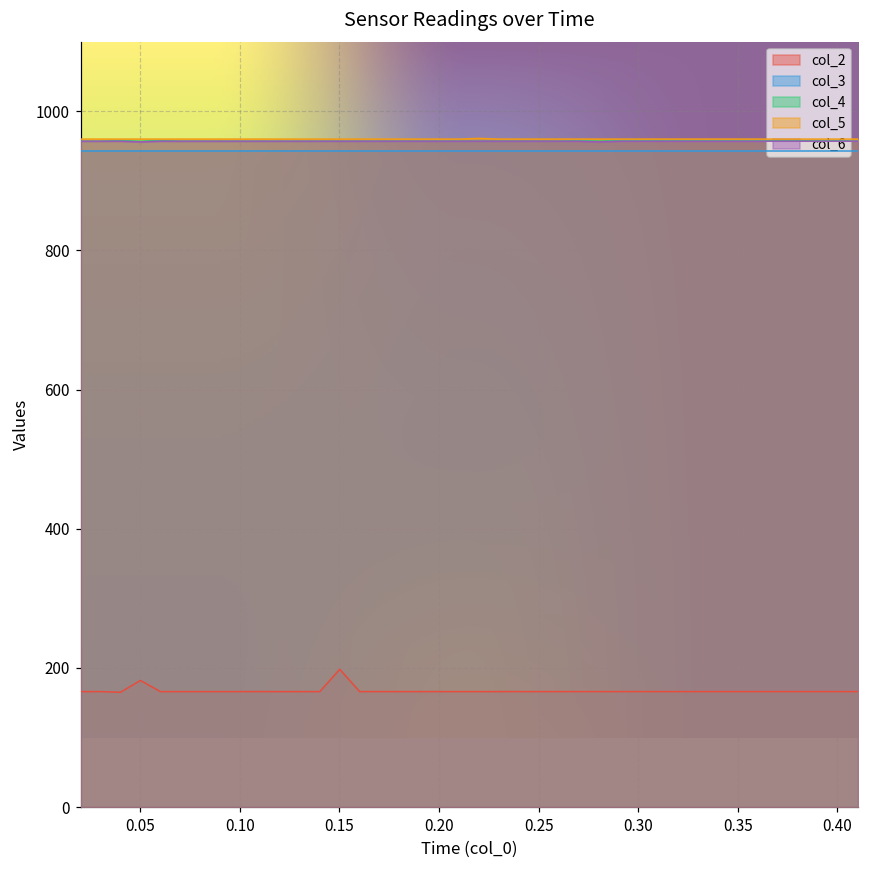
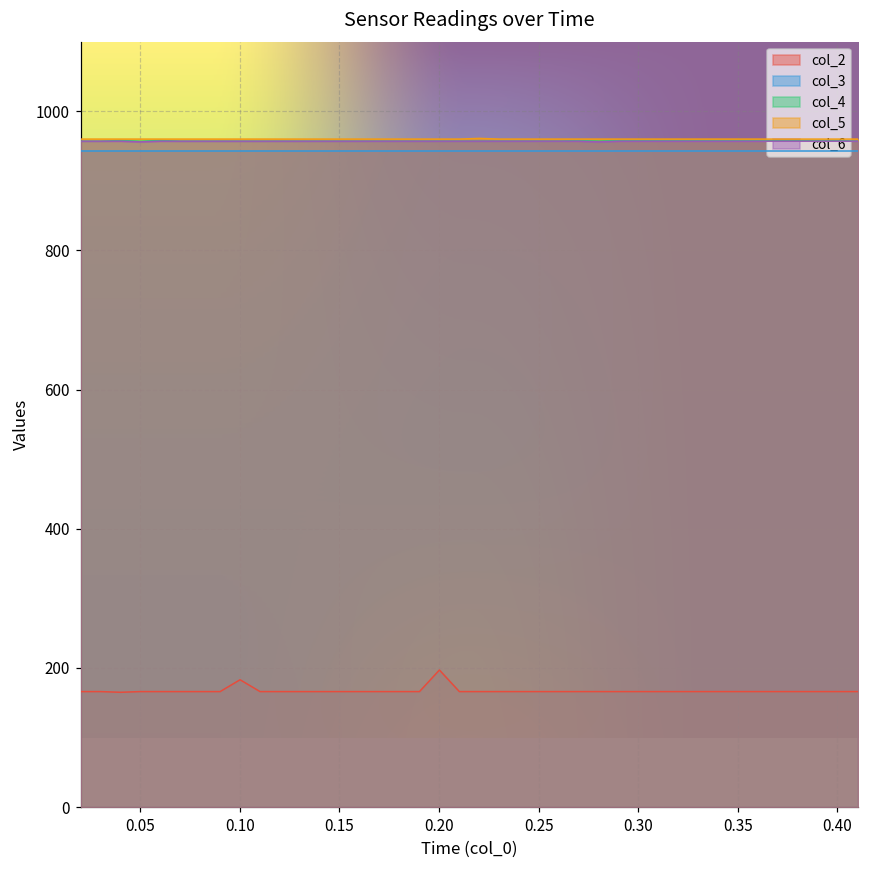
  {
    "col_2": {
-     "0.05": 180,
-     "0.10": 170,
-     "0.15": 200,
-     "0.20": 170
+     "0.05": 170,
+     "0.10": 180,
+     "0.15": 170,
+     "0.20": 200
    },
    "col_3": {
      "0.05": 940,
      "0.10": 940,
      "0.15": 940,
      "0.20": 940
    }
  }
